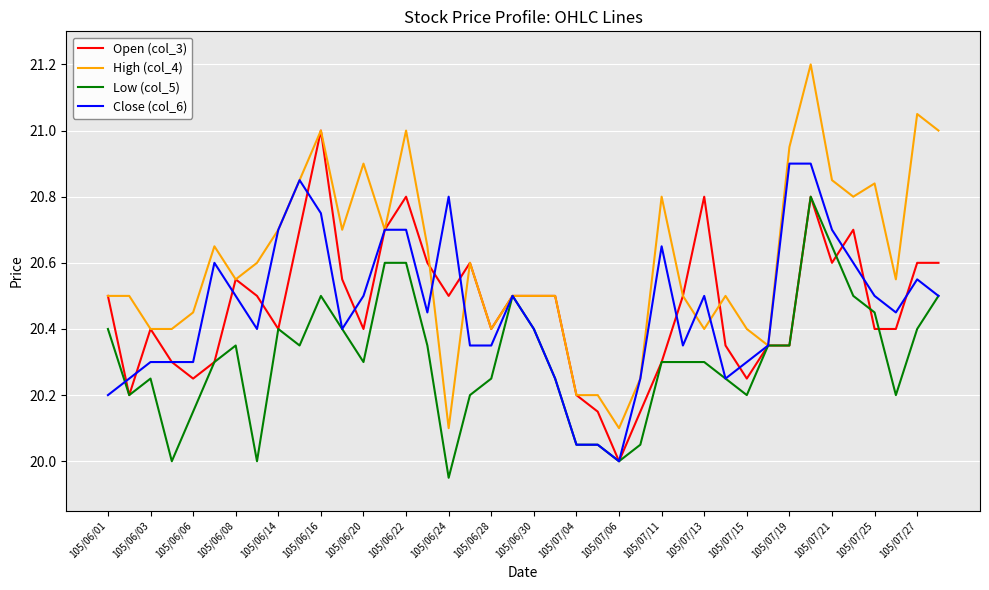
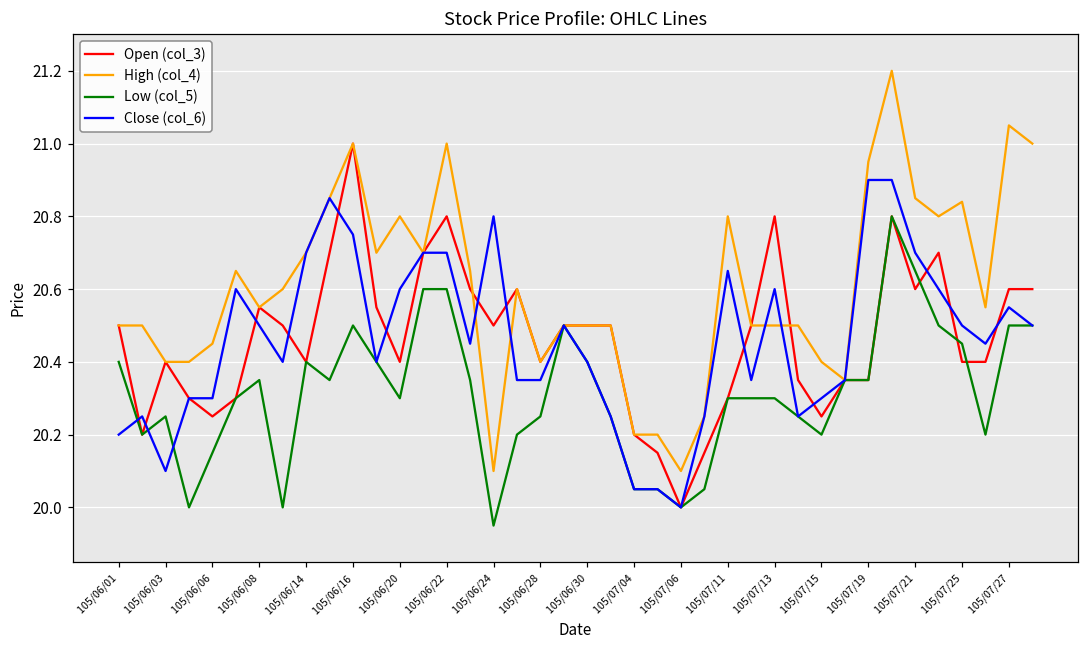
  {
    "Open (col_3)": {
      "105/06/06": 20.25,
      "105/06/20": 20.4,
      "105/06/22": 20.8,
      "105/06/24": 20.5,
      "105/07/13": 20.8,
      "105/07/15": 20.25,
      "105/07/21": 20.6,
      "105/07/25": 20.4,
      "105/07/27": 20.6
    },
    "High (col_4)": {
      "105/06/06": 20.45,
-     "105/06/20": 20.9,
+     "105/06/20": 20.8,
      "105/06/22": 21.0,
      "105/06/24": 20.1,
      "105/07/06": 20.1,
      "105/07/11": 20.8,
-     "105/07/13": 20.4,
+     "105/07/13": 20.5,
      "105/07/15": 20.4,
      "105/07/19": 20.95,
      "105/07/21": 20.85,
      "105/07/25": 20.84,
      "105/07/27": 21.05
    },
    "Low (col_5)": {
      "105/06/01": 20.4,
      "105/06/03": 20.25,
      "105/06/06": 20.15,
      "105/06/08": 20.35,
      "105/06/16": 20.5,
      "105/06/20": 20.3,
      "105/06/22": 20.6,
      "105/06/24": 19.95,
      "105/06/28": 20.25,
      "105/07/13": 20.3,
      "105/07/15": 20.2,
      "105/07/21": 20.65,
      "105/07/25": 20.45,
-     "105/07/27": 20.4
+     "105/07/27": 20.5
    },
    "Close (col_6)": {
      "105/06/01": 20.2,
-     "105/06/03": 20.3,
+     "105/06/03": 20.1,
      "105/06/06": 20.3,
      "105/06/08": 20.5,
      "105/06/16": 20.75,
-     "105/06/20": 20.5,
+     "105/06/20": 20.6,
      "105/06/22": 20.7,
      "105/06/24": 20.8,
      "105/06/28": 20.35,
      "105/07/11": 20.65,
-     "105/07/13": 20.5,
+     "105/07/13": 20.6,
      "105/07/15": 20.3,
      "105/07/19": 20.9,
      "105/07/21": 20.7,
      "105/07/25": 20.5,
      "105/07/27": 20.55
    }
  }
